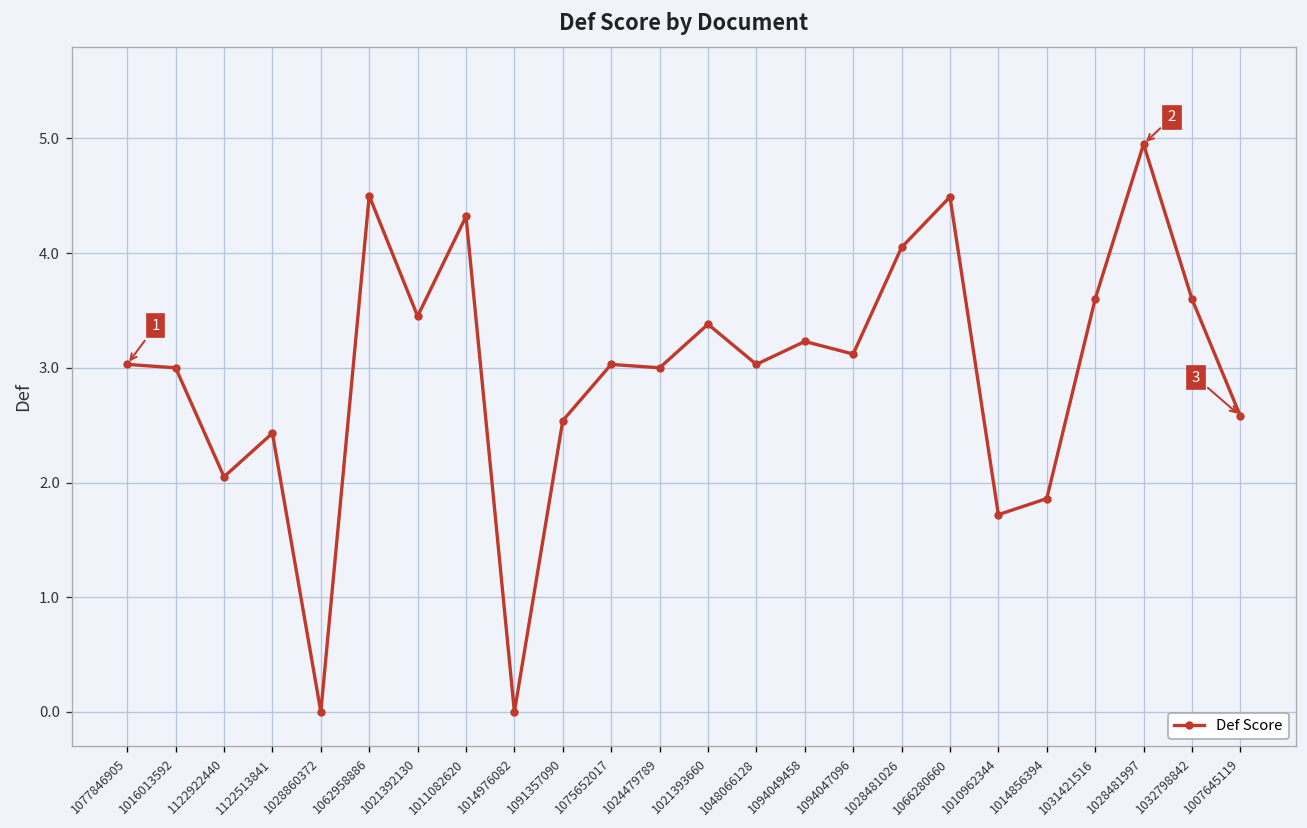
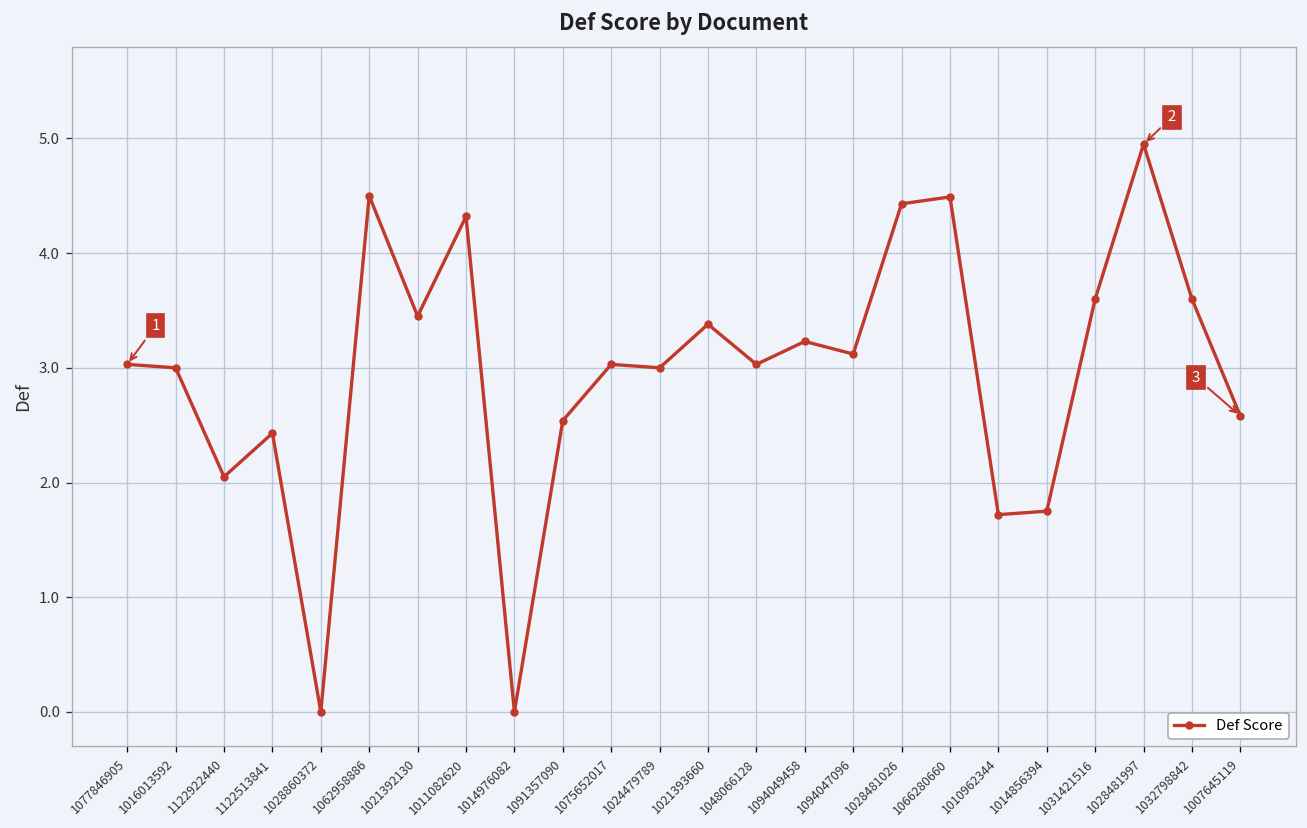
  {
    "1077846905": 3.0,
    "1016013592": 3.0,
    "1122922440": 2.1,
    "1122513841": 2.4,
    "1028860372": 0.0,
    "1062958886": 4.5,
    "1021392130": 3.5,
    "1011082620": 4.3,
    "1014976082": 0.0,
    "1091357090": 2.5,
    "1075652017": 3.0,
    "1024479789": 3.0,
    "1021393660": 3.4,
    "1048066128": 3.0,
    "1094049458": 3.2,
    "1094047096": 3.1,
-   "1028481026": 4.1,
+   "1028481026": 4.4,
    "1066280660": 4.5,
    "1010962344": 1.7,
-   "1014856394": 1.9,
+   "1014856394": 1.8,
    "1031421516": 3.6,
    "1032798842": 3.6,
    "1007645119": 2.6
  }
